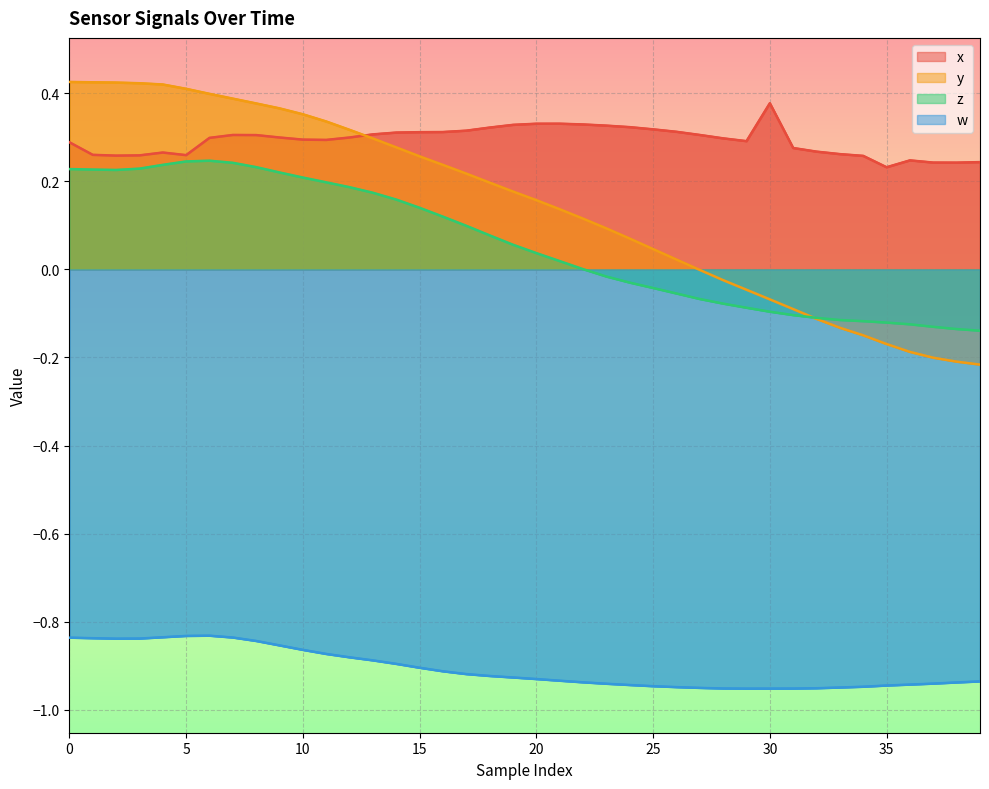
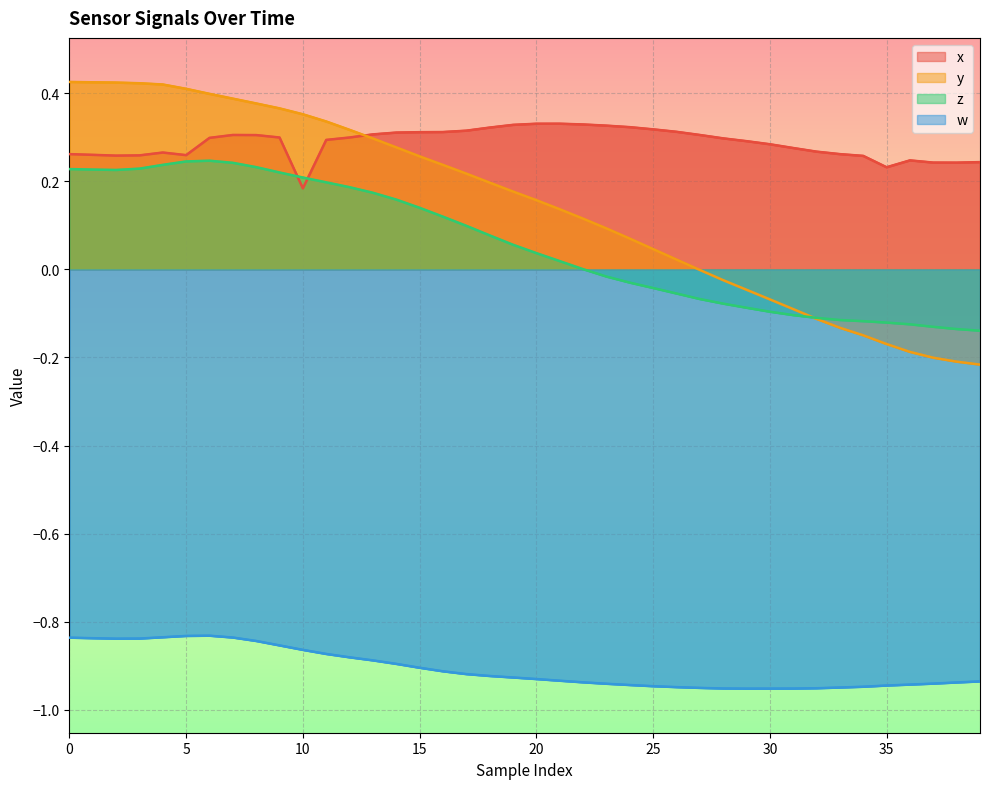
  {
    "x": {
-     "0": 0.29,
+     "0": 0.26,
      "5": 0.26,
-     "10": 0.29,
+     "10": 0.18,
      "15": 0.31,
      "20": 0.33,
      "25": 0.32,
-     "30": 0.38,
+     "30": 0.28,
      "35": 0.23
    }
  }
